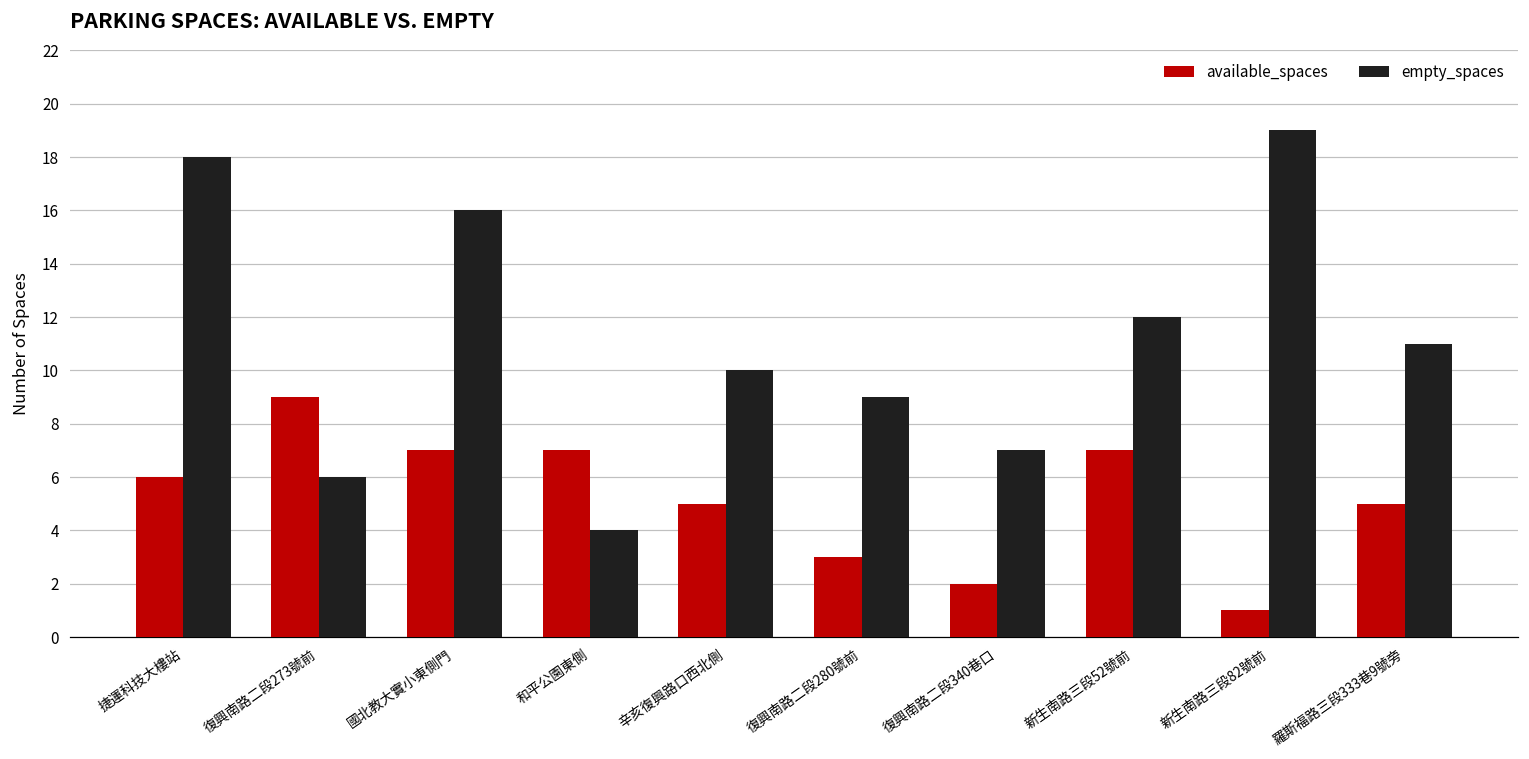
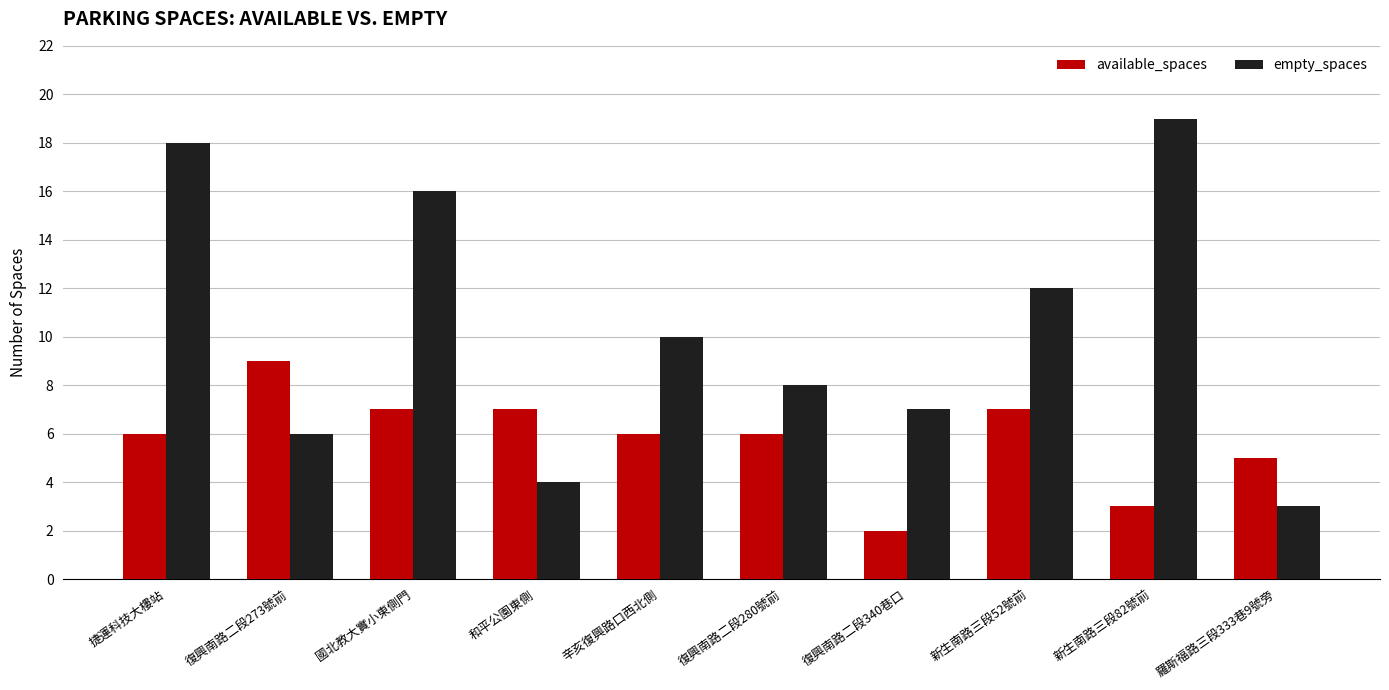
  {
    "available_spaces": {
      "捷運科技大樓站": 6,
      "復興南路二段273號前": 9,
      "國北教大實小東側門": 7,
      "和平公園東側": 7,
-     "辛亥復興路口西北側": 5,
-     "復興南路二段280號前": 3,
+     "辛亥復興路口西北側": 6,
+     "復興南路二段280號前": 6,
      "復興南路二段340巷口": 2,
      "新生南路三段52號前": 7,
-     "新生南路三段82號前": 1,
+     "新生南路三段82號前": 3,
      "羅斯福路三段333巷9號旁": 5
    },
    "empty_spaces": {
      "捷運科技大樓站": 18,
      "復興南路二段273號前": 6,
      "國北教大實小東側門": 16,
      "和平公園東側": 4,
      "辛亥復興路口西北側": 10,
-     "復興南路二段280號前": 9,
+     "復興南路二段280號前": 8,
      "復興南路二段340巷口": 7,
      "新生南路三段52號前": 12,
      "新生南路三段82號前": 19,
-     "羅斯福路三段333巷9號旁": 11
+     "羅斯福路三段333巷9號旁": 3
    }
  }
